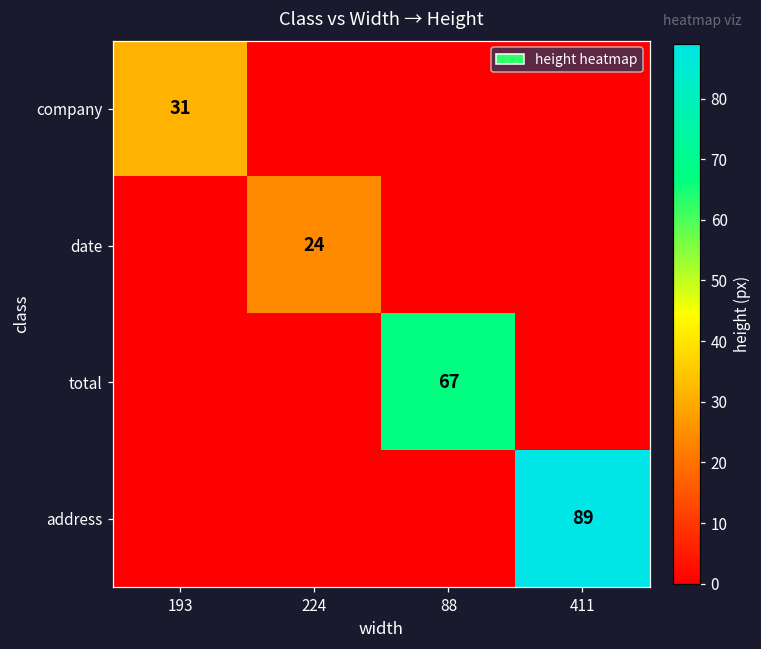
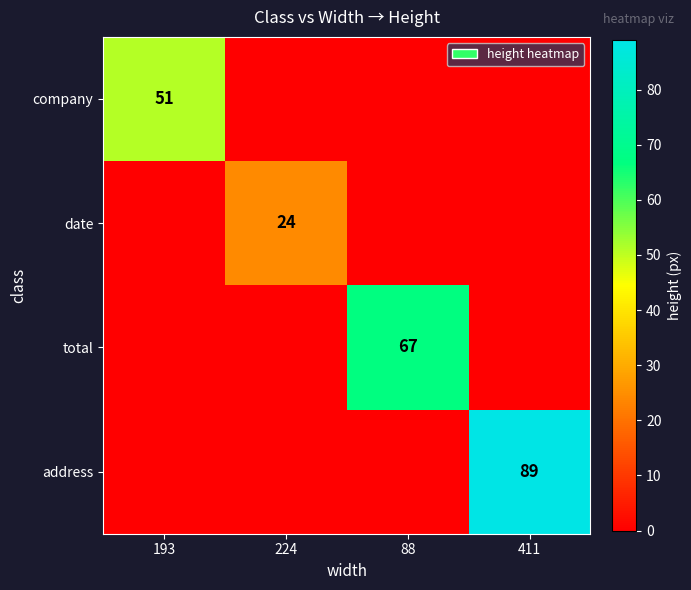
  {
    "company": {
-     "193": 31
+     "193": 51
    },
    "date": {
      "224": 24
    },
    "total": {
      "88": 67
    },
    "address": {
      "411": 89
    }
  }
